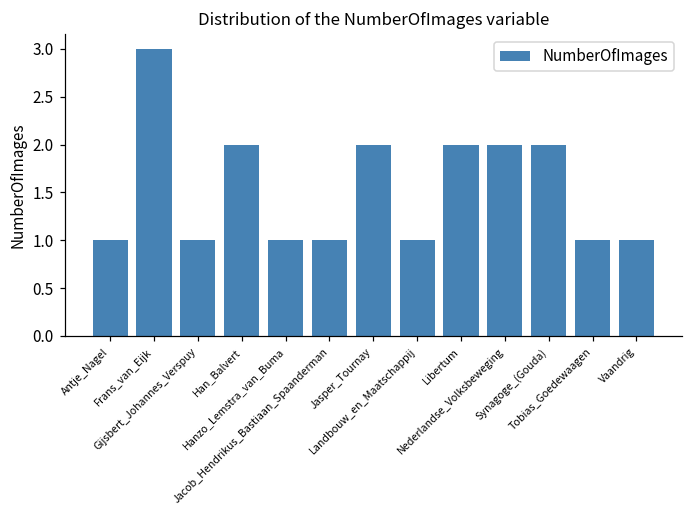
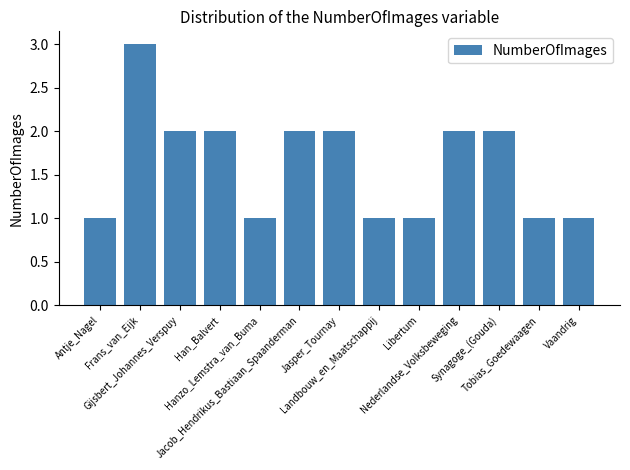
  {
    "Antje_Nagel": 1,
    "Frans_van_Eijk": 3,
-   "Gijsbert_Johannes_Verspuy": 1,
+   "Gijsbert_Johannes_Verspuy": 2,
    "Han_Balvert": 2,
    "Hanzo_Lemstra_van_Buma": 1,
-   "Jacob_Hendrikus_Bastiaan_Spaanderman": 1,
+   "Jacob_Hendrikus_Bastiaan_Spaanderman": 2,
    "Jasper_Tournay": 2,
    "Landbouw_en_Maatschappij": 1,
-   "Libertum": 2,
+   "Libertum": 1,
    "Nederlandse_Volksbeweging": 2,
    "Synagoge_(Gouda)": 2,
    "Tobias_Goedewaagen": 1,
    "Vaandrig": 1
  }
